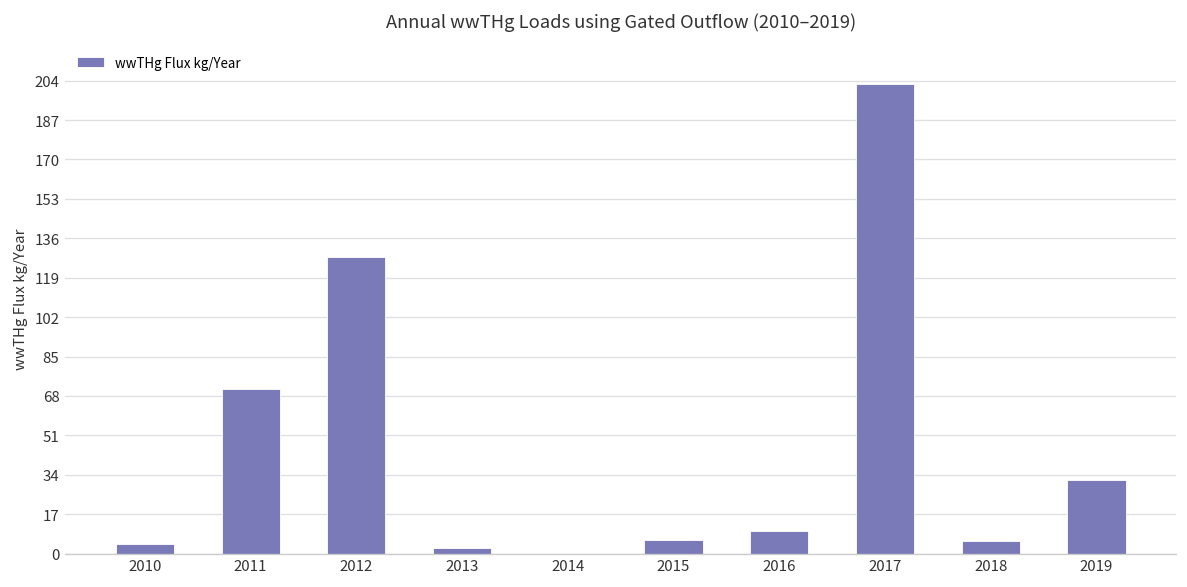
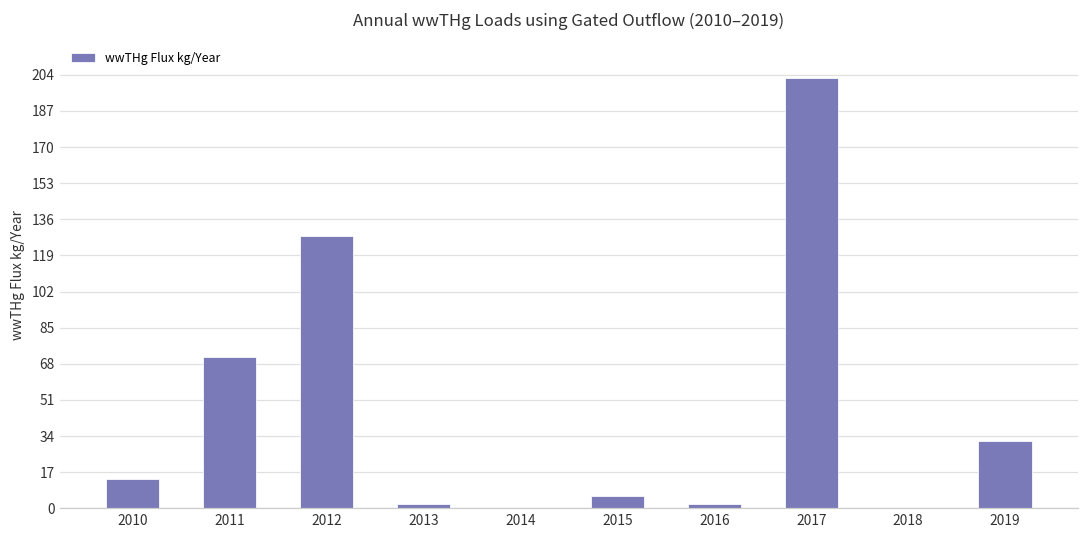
  {
-   "2010": 4,
+   "2010": 14,
    "2011": 71,
    "2012": 128,
    "2013": 2,
    "2015": 6,
-   "2016": 10,
+   "2016": 2,
    "2017": 203,
-   "2018": 5,
+   "2018": 0,
    "2019": 32
  }
